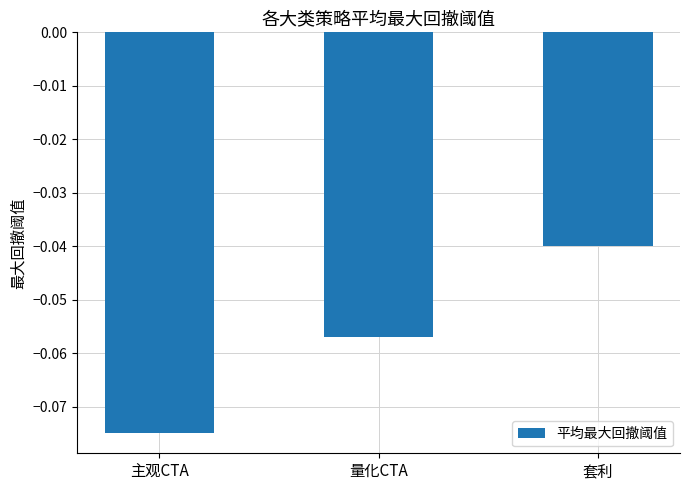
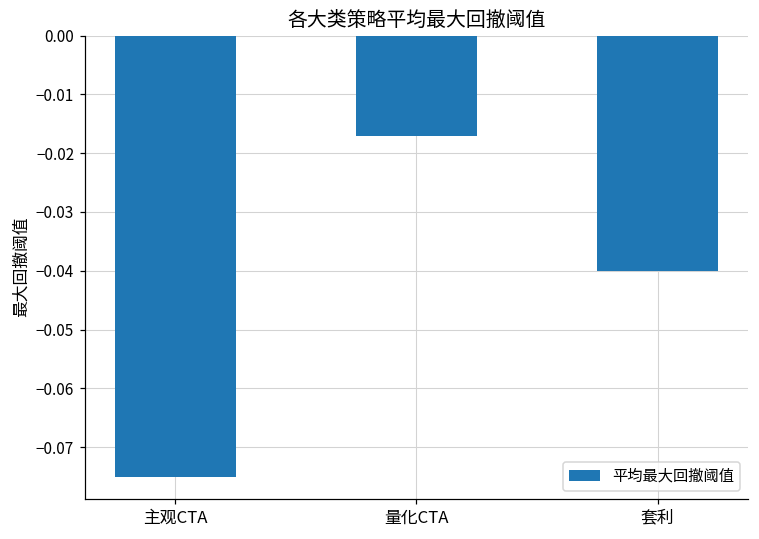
  {
    "主观CTA": -0.075,
-   "量化CTA": -0.057,
+   "量化CTA": -0.017,
    "套利": -0.040
  }
